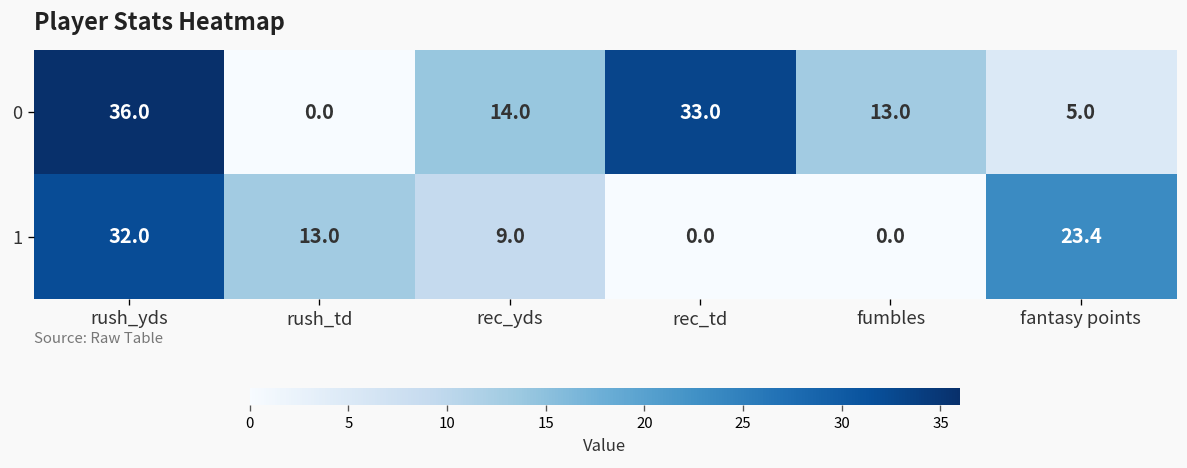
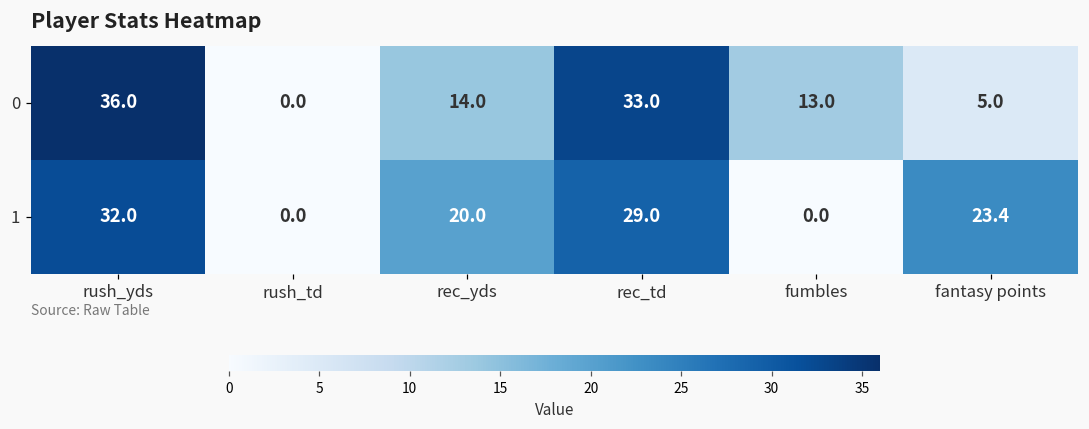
  {
    "0": {
      "rush_yds": 36.0,
      "rush_td": 0.0,
      "rec_yds": 14.0,
      "rec_td": 33.0,
      "fumbles": 13.0,
      "fantasy points": 5.0
    },
    "1": {
      "rush_yds": 32.0,
-     "rush_td": 13.0,
-     "rec_yds": 9.0,
-     "rec_td": 0.0,
+     "rush_td": 0.0,
+     "rec_yds": 20.0,
+     "rec_td": 29.0,
      "fumbles": 0.0,
      "fantasy points": 23.4
    }
  }
